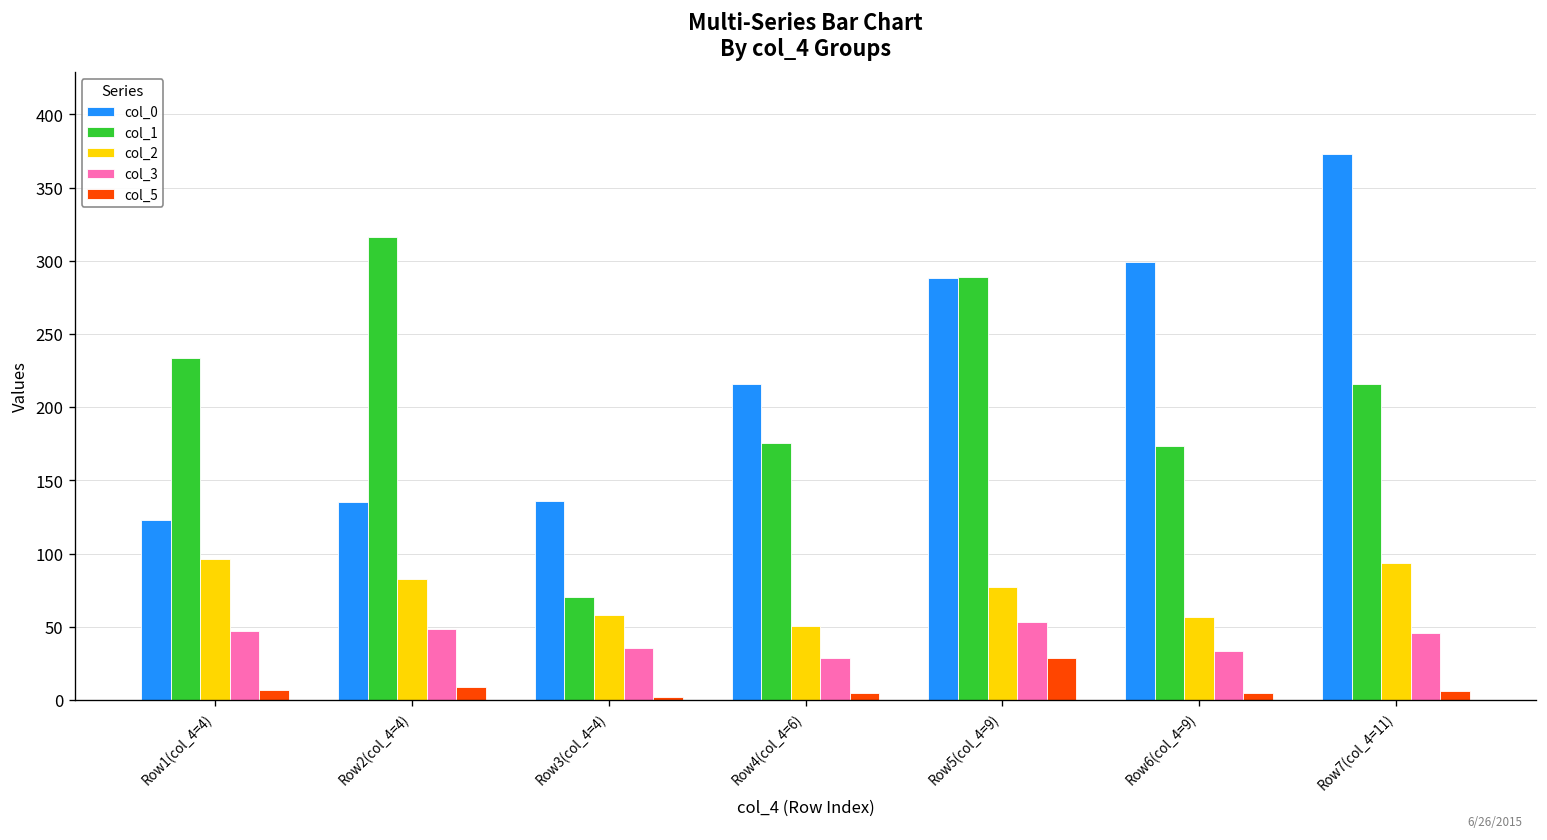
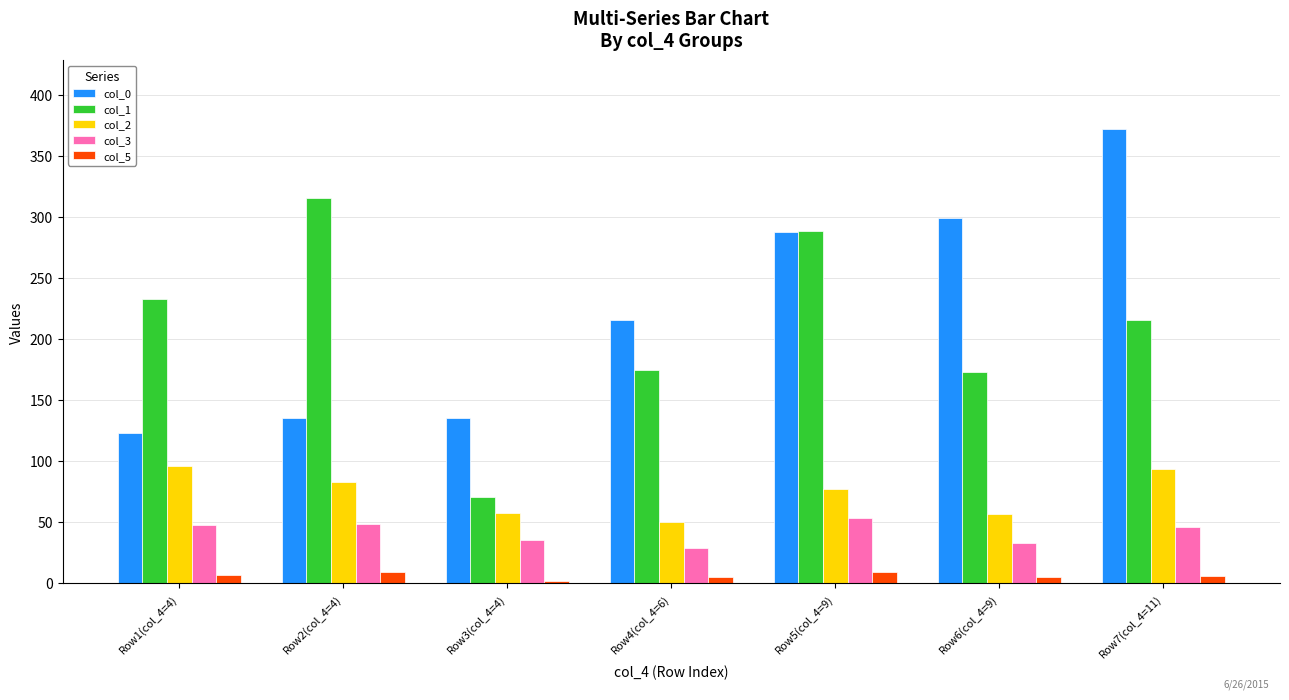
  {
    "col_0": {
      "Row1(col_4=4)": 123,
      "Row2(col_4=4)": 135,
      "Row3(col_4=4)": 136,
      "Row4(col_4=6)": 216,
      "Row5(col_4=9)": 288,
      "Row6(col_4=9)": 299,
      "Row7(col_4=11)": 373
    },
    "col_1": {
      "Row1(col_4=4)": 233,
      "Row2(col_4=4)": 316,
      "Row3(col_4=4)": 70,
      "Row4(col_4=6)": 175,
      "Row5(col_4=9)": 289,
      "Row6(col_4=9)": 174,
      "Row7(col_4=11)": 216
    },
    "col_2": {
      "Row1(col_4=4)": 96,
      "Row2(col_4=4)": 83,
      "Row3(col_4=4)": 58,
      "Row4(col_4=6)": 50,
      "Row5(col_4=9)": 77,
      "Row6(col_4=9)": 57,
      "Row7(col_4=11)": 93
    },
    "col_3": {
      "Row1(col_4=4)": 47,
      "Row2(col_4=4)": 49,
      "Row3(col_4=4)": 36,
      "Row4(col_4=6)": 29,
      "Row5(col_4=9)": 53,
      "Row6(col_4=9)": 33,
      "Row7(col_4=11)": 46
    },
    "col_5": {
      "Row1(col_4=4)": 7,
      "Row2(col_4=4)": 9,
      "Row4(col_4=6)": 5,
-     "Row5(col_4=9)": 29,
+     "Row5(col_4=9)": 9,
      "Row6(col_4=9)": 5,
      "Row7(col_4=11)": 6
    }
  }
